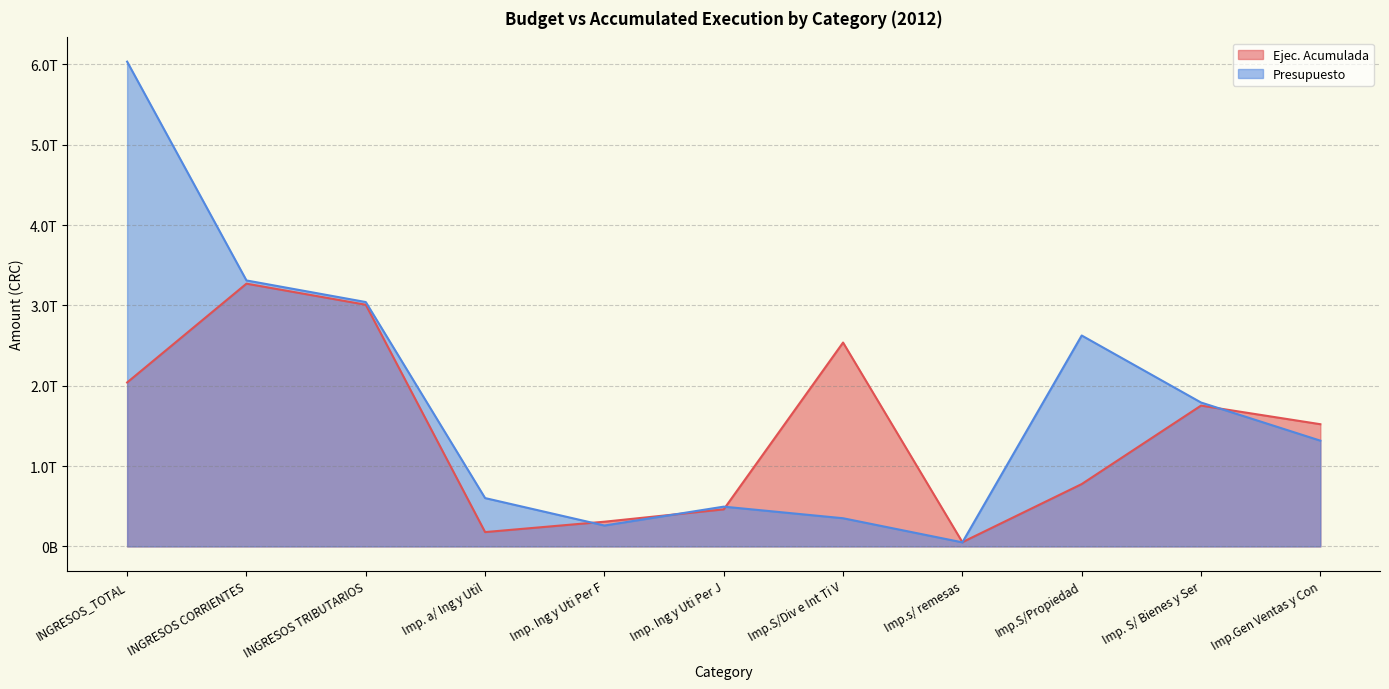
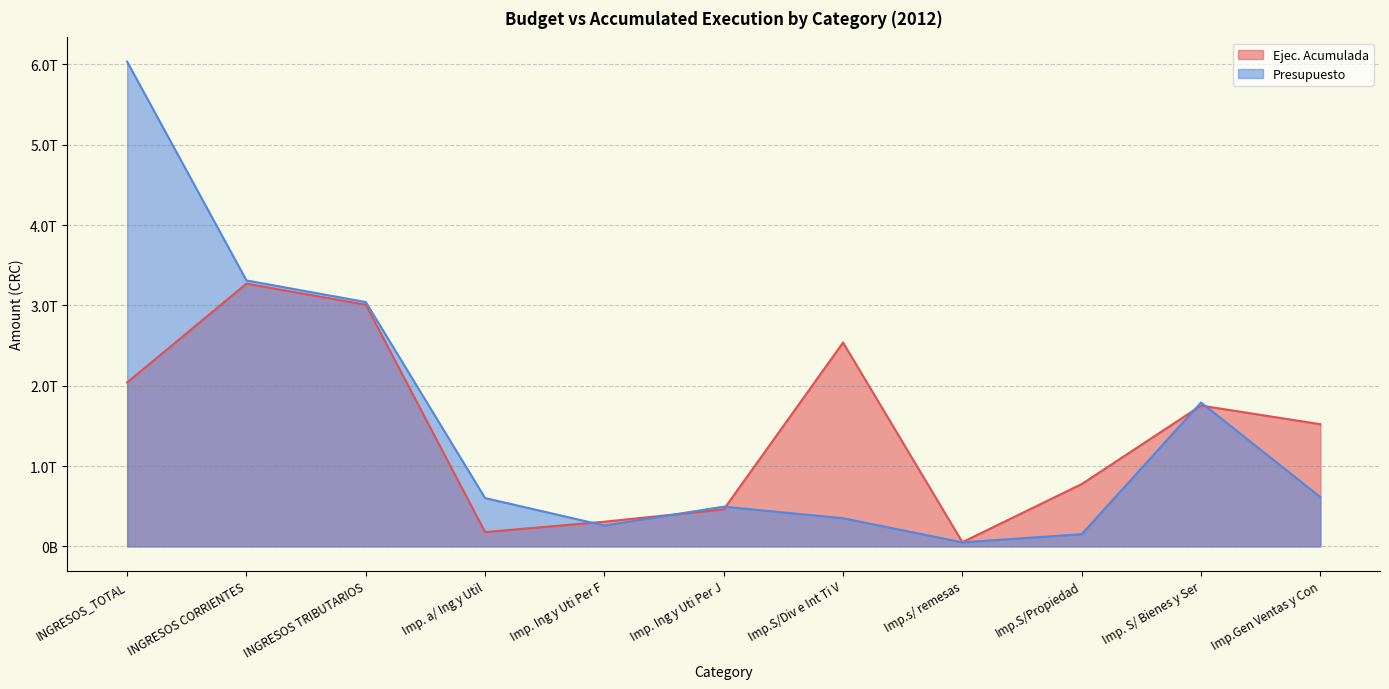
  {
    "Ejec. Acumulada": {
      "INGRESOS_TOTAL": "2.0T",
      "INGRESOS CORRIENTES": "3.3T",
      "INGRESOS TRIBUTARIOS": "3.0T",
      "Imp. a/ Ing y Util": "0.2T",
      "Imp. Ing y Uti Per F": "0.3T",
      "Imp. Ing y Uti Per J": "0.5T",
      "Imp.S/Div e Int Ti V": "2.5T",
      "Imp.S/Propiedad": "0.8T",
      "Imp. S/ Bienes y Ser": "1.8T",
      "Imp.Gen Ventas y Con": "1.5T"
    },
    "Presupuesto": {
      "INGRESOS_TOTAL": "6.0T",
      "INGRESOS CORRIENTES": "3.3T",
      "INGRESOS TRIBUTARIOS": "3.0T",
      "Imp. a/ Ing y Util": "0.6T",
      "Imp. Ing y Uti Per F": "0.3T",
      "Imp. Ing y Uti Per J": "0.5T",
      "Imp.S/Div e Int Ti V": "0.4T",
-     "Imp.S/Propiedad": "2.6T",
+     "Imp.S/Propiedad": "0.2T",
      "Imp. S/ Bienes y Ser": "1.8T",
-     "Imp.Gen Ventas y Con": "1.3T"
+     "Imp.Gen Ventas y Con": "0.6T"
    }
  }
